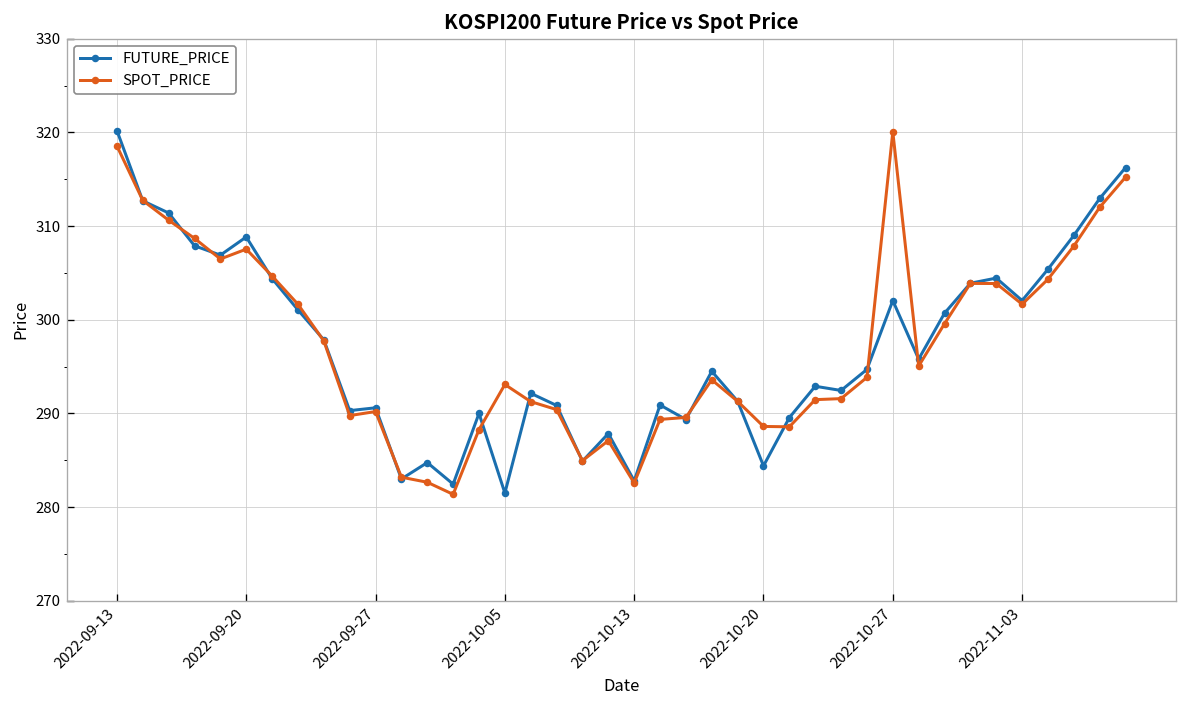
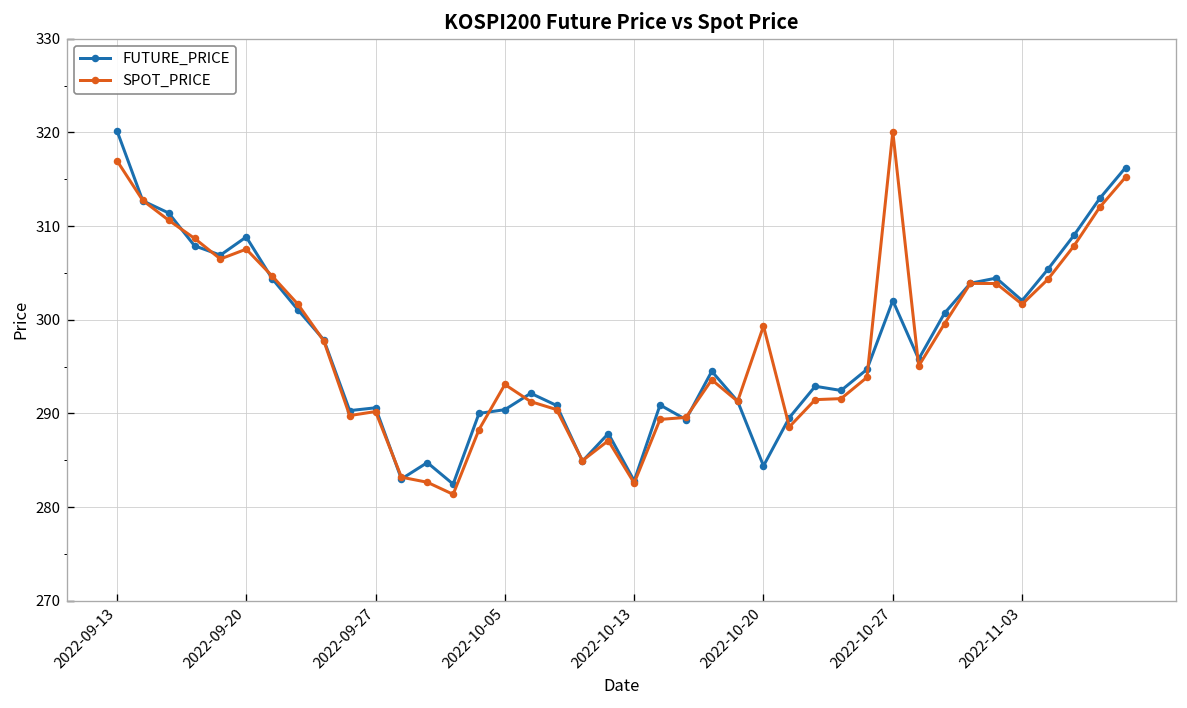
  {
    "FUTURE_PRICE": {
      "2022-09-13": 320,
      "2022-09-20": 309,
      "2022-09-27": 291,
-     "2022-10-05": 282,
+     "2022-10-05": 290,
      "2022-10-20": 284,
      "2022-10-27": 302,
      "2022-11-03": 302
    },
    "SPOT_PRICE": {
-     "2022-09-13": 319,
+     "2022-09-13": 317,
      "2022-09-20": 308,
      "2022-09-27": 290,
      "2022-10-05": 293,
-     "2022-10-20": 289,
+     "2022-10-20": 299,
      "2022-10-27": 320,
      "2022-11-03": 302
    }
  }
